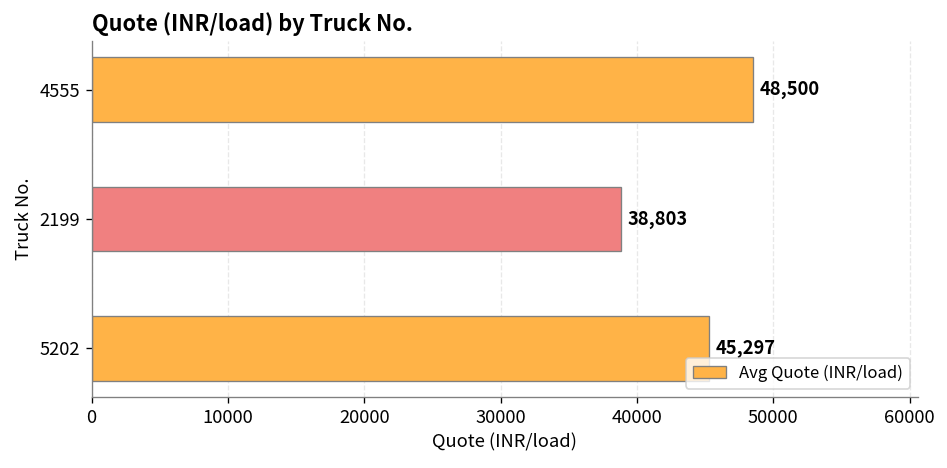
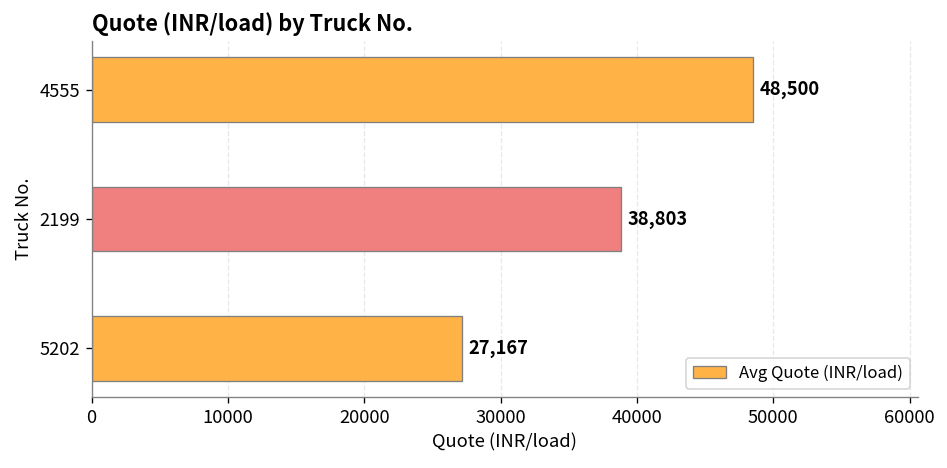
  {
    "4555": "48,500",
    "2199": "38,803",
-   "5202": "45,297"
+   "5202": "27,167"
  }
